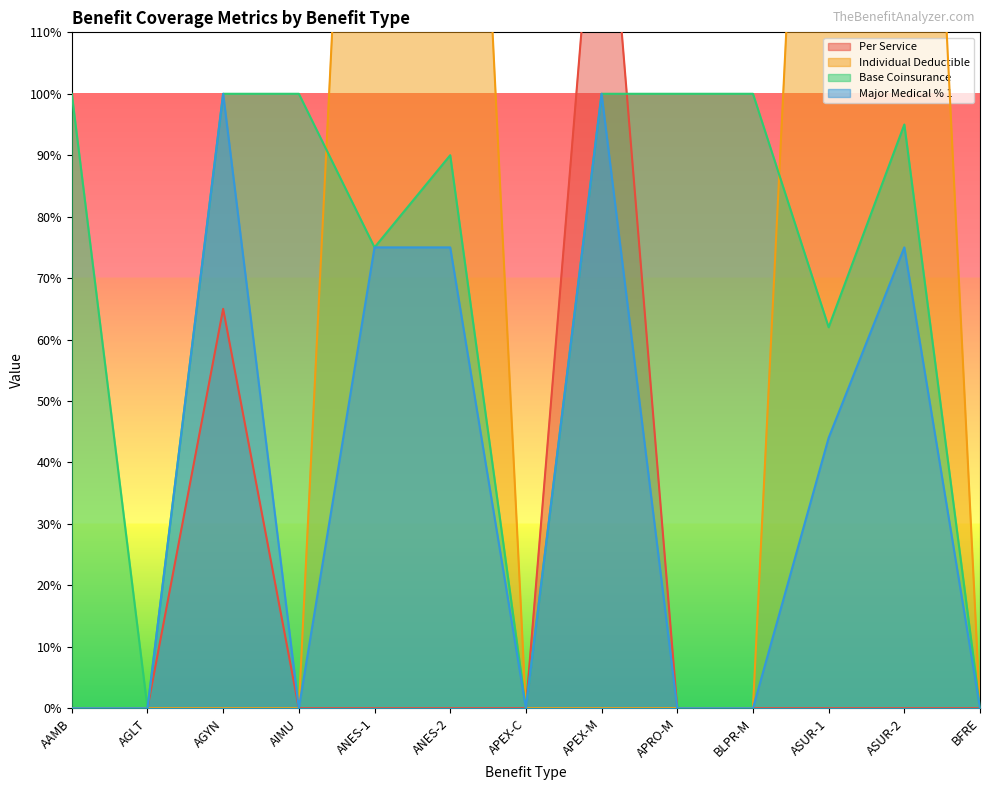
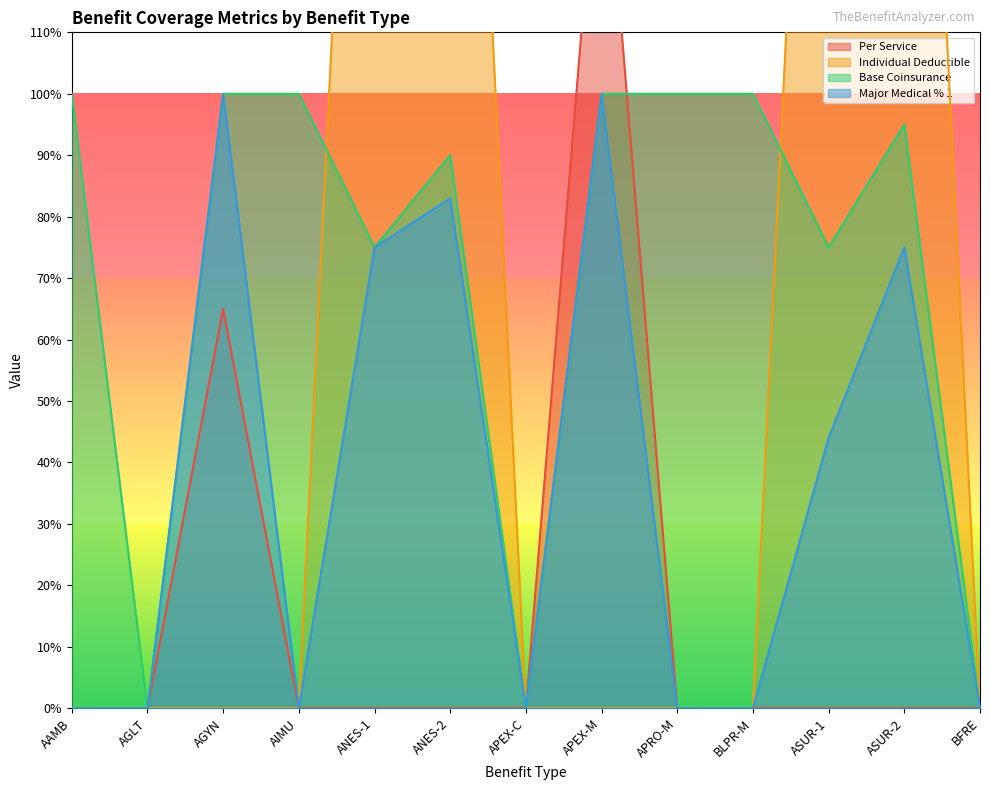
  {
    "Per Service": {
      "AGYN": "65%",
      "ANES-1": "0%",
      "ANES-2": "0%",
      "ASUR-1": "0%",
      "ASUR-2": "0%"
    },
    "Individual Deductible": {
      "AGYN": "0%",
      "APEX-M": "0%"
    },
    "Base Coinsurance": {
      "AAMB": "100%",
      "AIMU": "100%",
      "ANES-2": "90%",
      "APRO-M": "100%",
      "BLPR-M": "100%",
-     "ASUR-1": "62%",
+     "ASUR-1": "75%",
      "ASUR-2": "95%"
    },
    "Major Medical % 1": {
-     "ANES-2": "75%",
+     "ANES-2": "83%",
      "ASUR-1": "44%",
      "ASUR-2": "75%"
    }
  }
